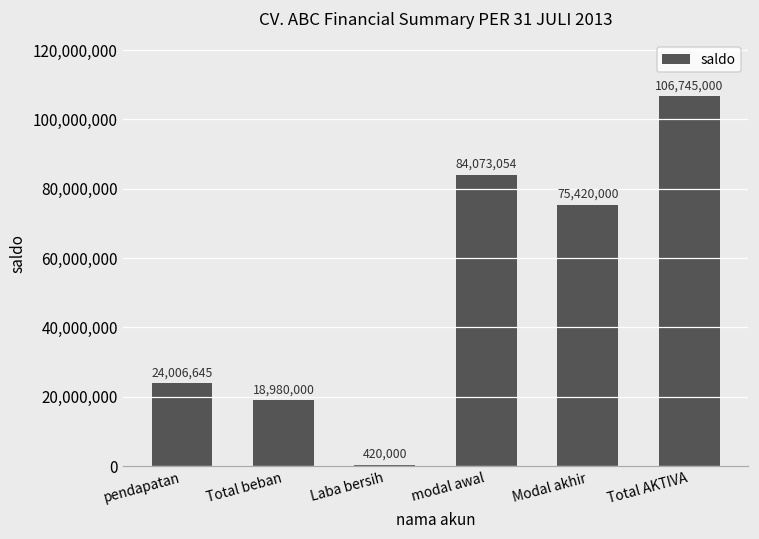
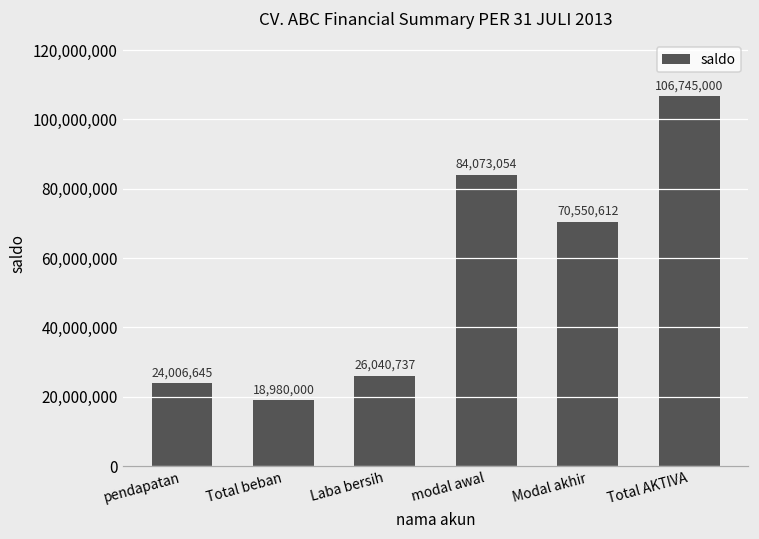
  {
    "pendapatan": "24,006,645",
    "Total beban": "18,980,000",
-   "Laba bersih": "420,000",
+   "Laba bersih": "26,040,737",
    "modal awal": "84,073,054",
-   "Modal akhir": "75,420,000",
+   "Modal akhir": "70,550,612",
    "Total AKTIVA": "106,745,000"
  }
